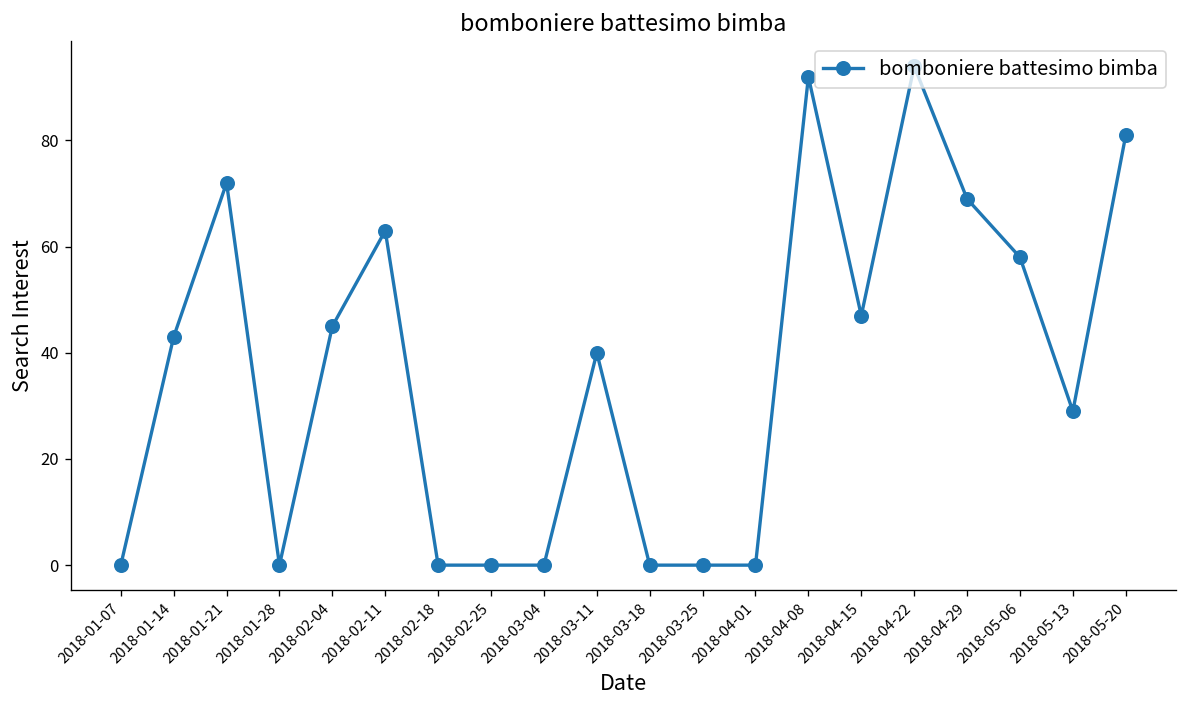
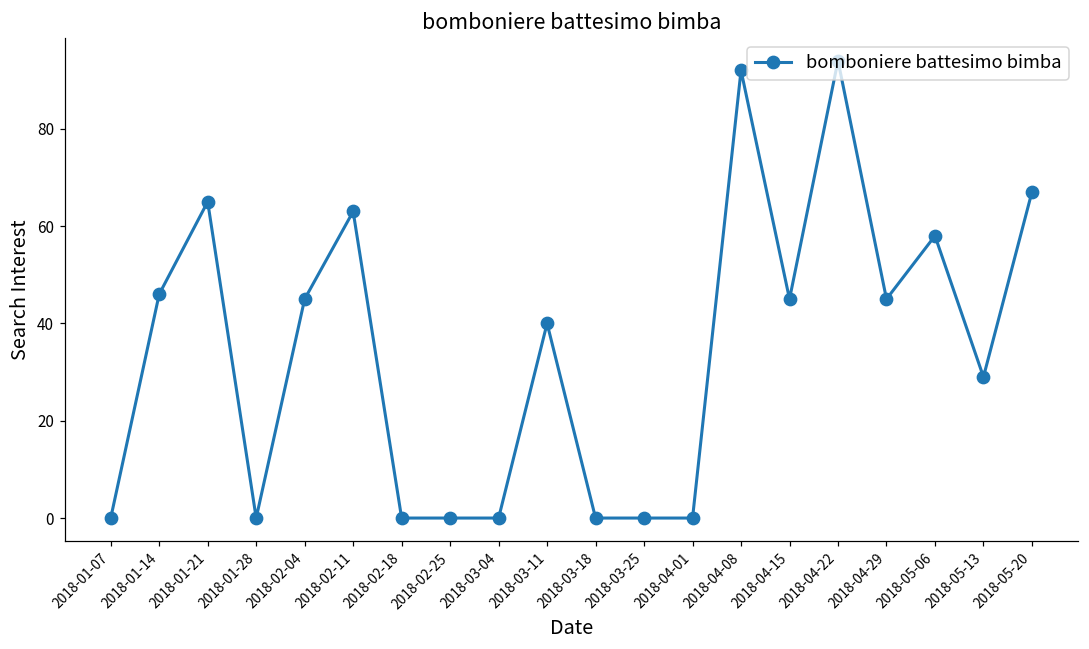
  {
    "2018-01-07": 0,
-   "2018-01-14": 43,
-   "2018-01-21": 72,
+   "2018-01-14": 46,
+   "2018-01-21": 65,
    "2018-01-28": 0,
    "2018-02-04": 45,
    "2018-02-11": 63,
    "2018-02-18": 0,
    "2018-02-25": 0,
    "2018-03-04": 0,
    "2018-03-11": 40,
    "2018-03-18": 0,
    "2018-03-25": 0,
    "2018-04-01": 0,
    "2018-04-08": 92,
-   "2018-04-15": 47,
-   "2018-04-29": 69,
+   "2018-04-15": 45,
+   "2018-04-29": 45,
    "2018-05-06": 58,
    "2018-05-13": 29,
-   "2018-05-20": 81
+   "2018-05-20": 67
  }
